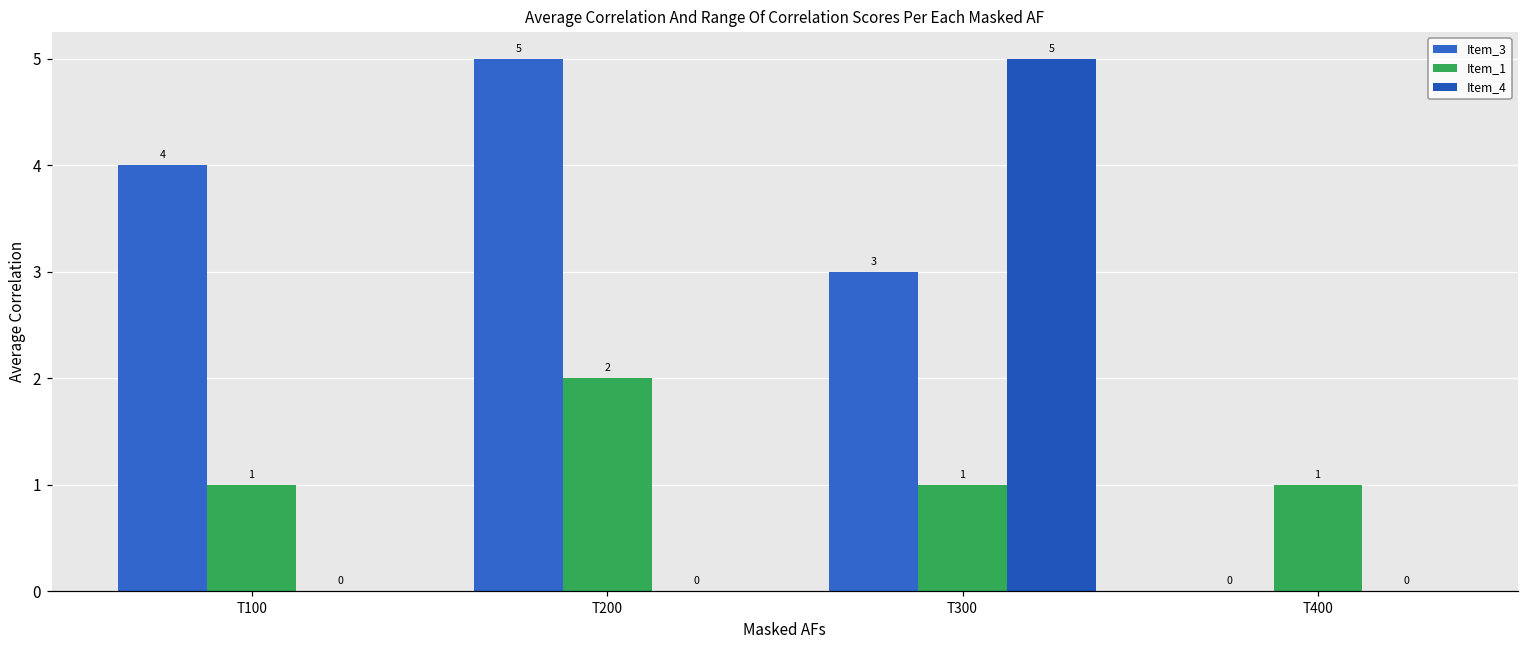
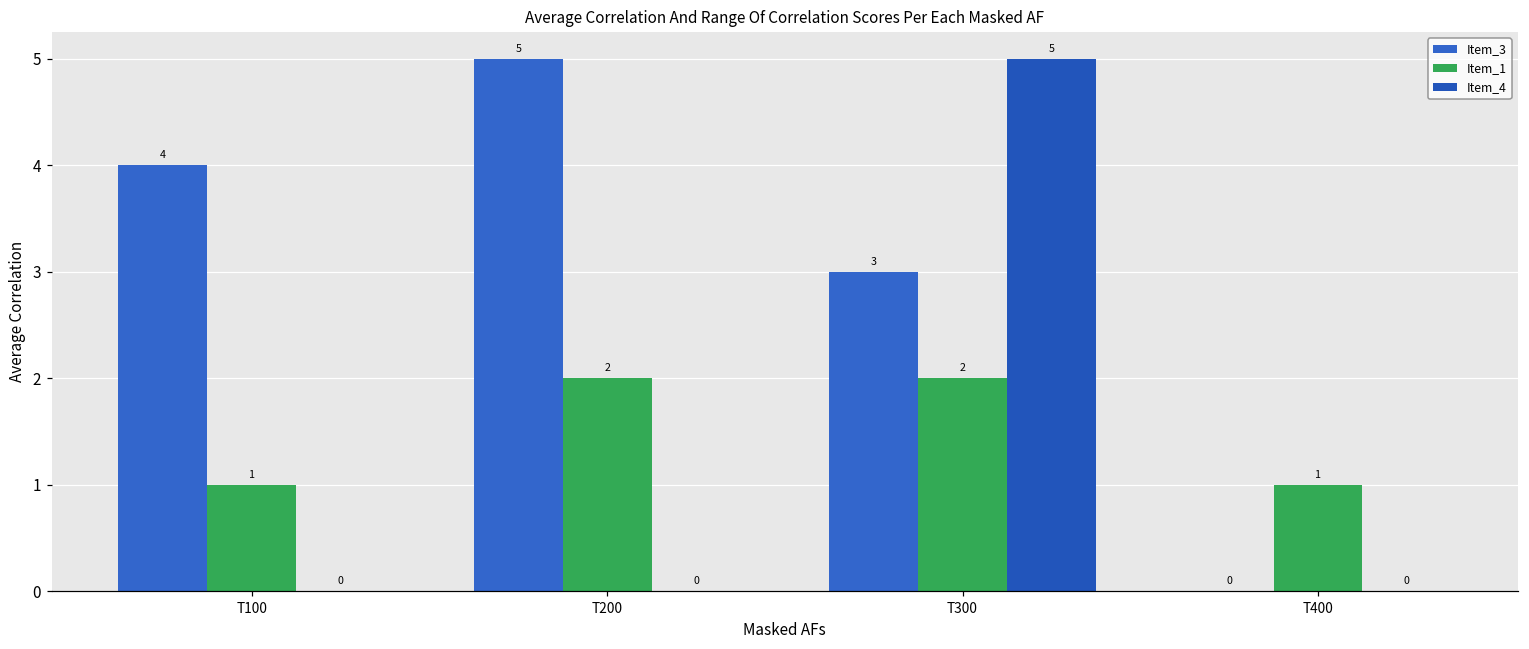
  {
    "Item_1": {
      "T100": 1,
      "T200": 2,
-     "T300": 1,
+     "T300": 2,
      "T400": 1
    }
  }
